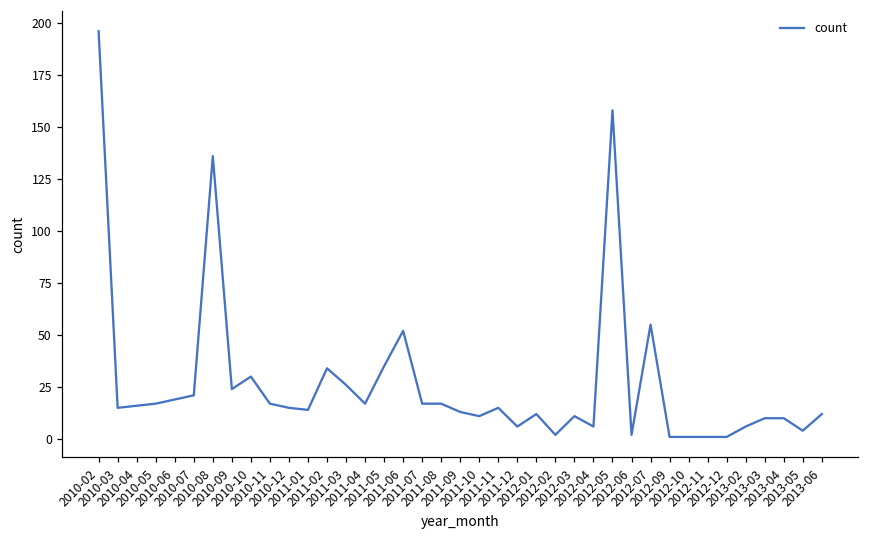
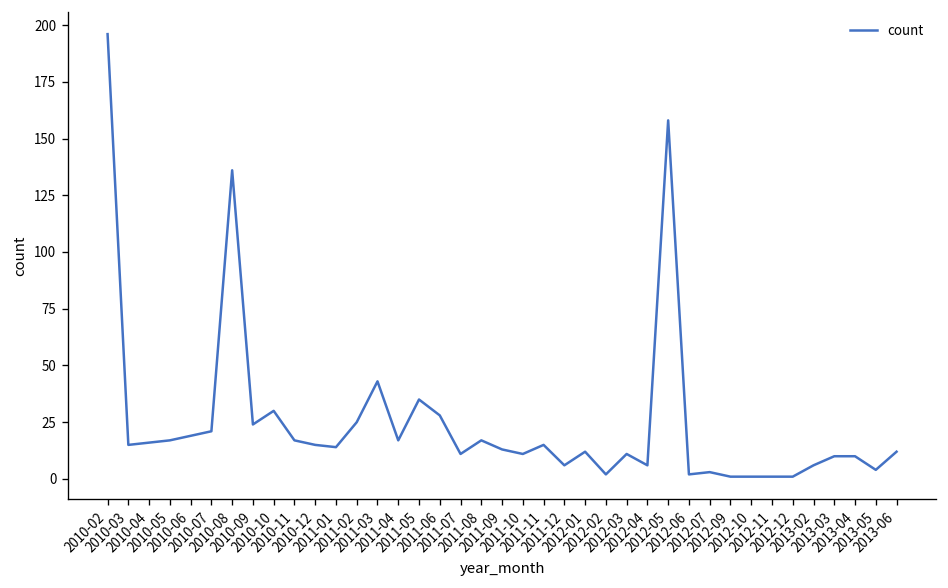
  {
    "2010-02": 196,
    "2010-03": 15,
    "2010-04": 16,
    "2010-05": 17,
    "2010-06": 19,
    "2010-07": 21,
    "2010-08": 136,
    "2010-09": 24,
    "2010-10": 30,
    "2010-11": 17,
    "2010-12": 15,
    "2011-01": 14,
-   "2011-02": 34,
-   "2011-03": 26,
+   "2011-02": 25,
+   "2011-03": 43,
    "2011-04": 17,
    "2011-05": 35,
-   "2011-06": 52,
-   "2011-07": 17,
+   "2011-06": 28,
+   "2011-07": 11,
    "2011-08": 17,
    "2011-09": 13,
    "2011-10": 11,
    "2011-11": 15,
    "2011-12": 6,
    "2012-01": 12,
    "2012-02": 2,
    "2012-03": 11,
    "2012-04": 6,
    "2012-05": 158,
    "2012-06": 2,
-   "2012-07": 55,
+   "2012-07": 3,
    "2012-09": 1,
    "2012-10": 1,
    "2012-11": 1,
    "2012-12": 1,
    "2013-02": 6,
    "2013-03": 10,
    "2013-04": 10,
    "2013-05": 4,
    "2013-06": 12
  }
